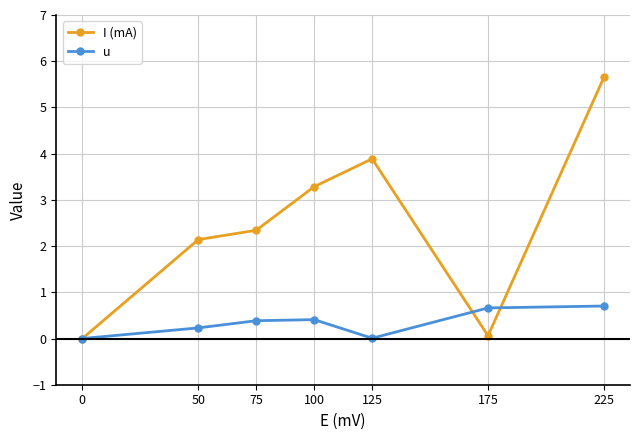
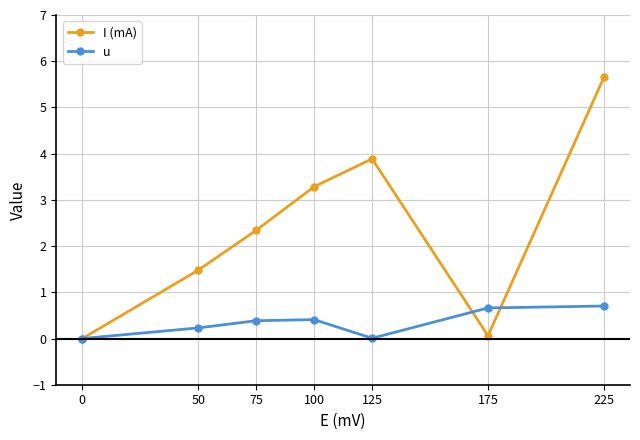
  {
    "I (mA)": {
-     "50": 2.1,
+     "50": 1.5,
      "75": 2.3,
      "100": 3.3,
      "125": 3.9,
      "175": 0.1,
      "225": 5.7
    },
    "u": {
      "50": 0.2,
      "75": 0.4,
      "100": 0.4,
      "125": 0.0,
      "175": 0.7,
      "225": 0.7
    }
  }
